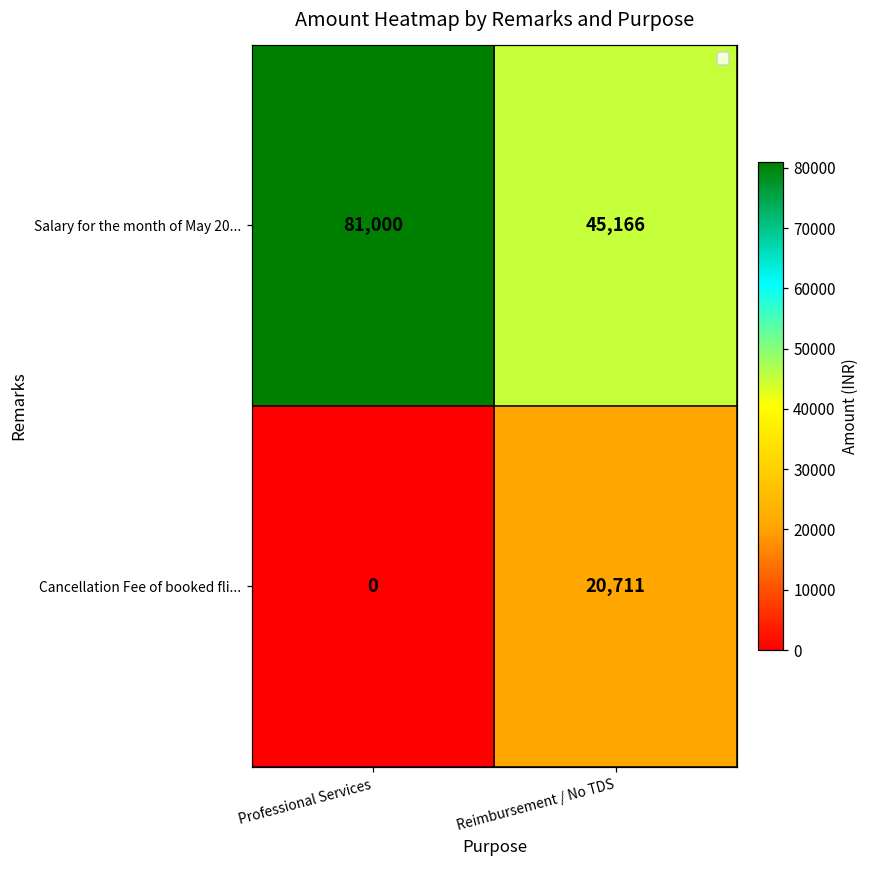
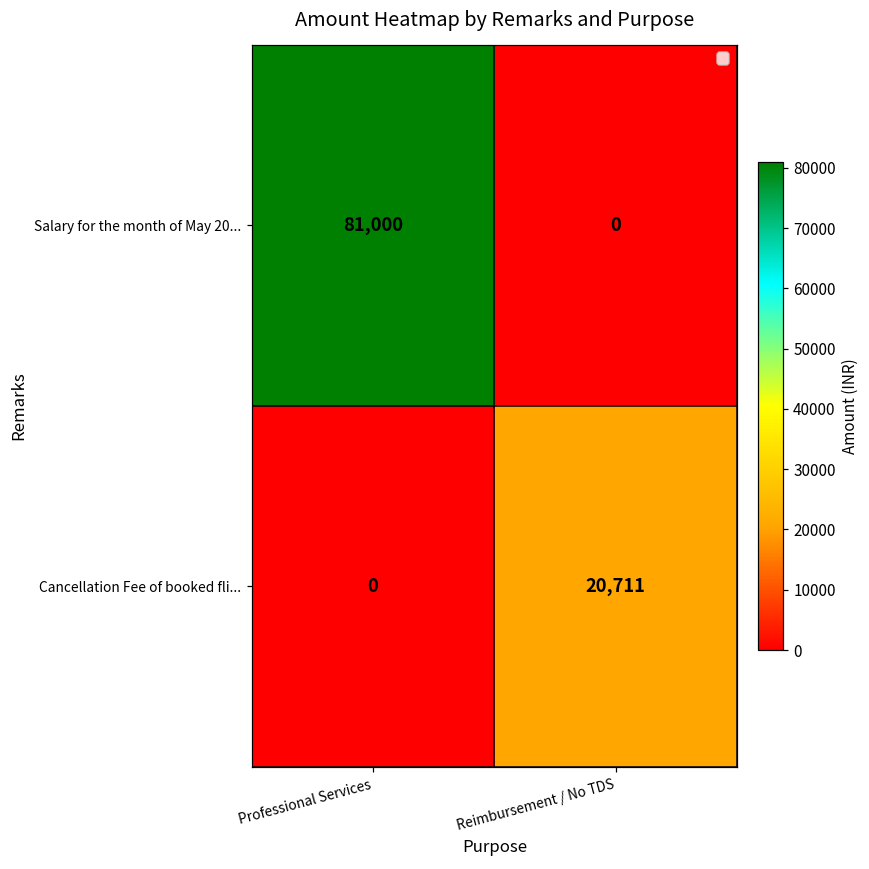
  {
    "Salary for the month of May 20...": {
      "Professional Services": "81,000",
-     "Reimbursement / No TDS": "45,166"
+     "Reimbursement / No TDS": "0"
    },
    "Cancellation Fee of booked fli...": {
      "Professional Services": "0",
      "Reimbursement / No TDS": "20,711"
    }
  }
